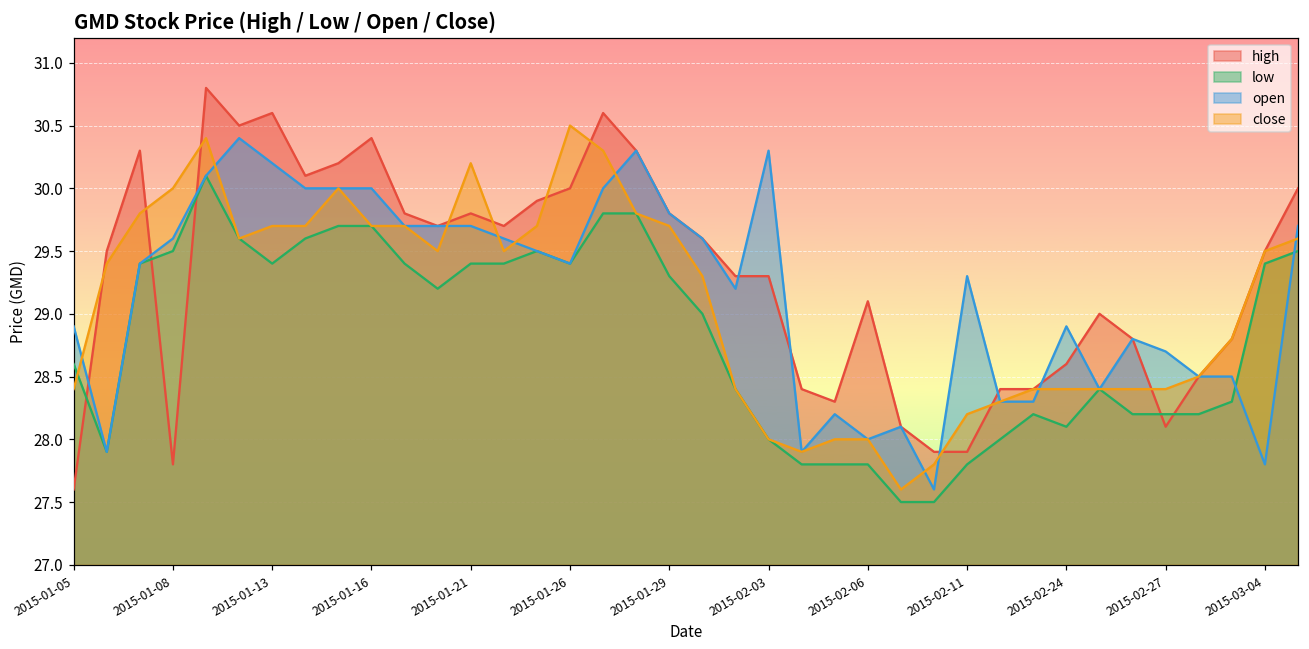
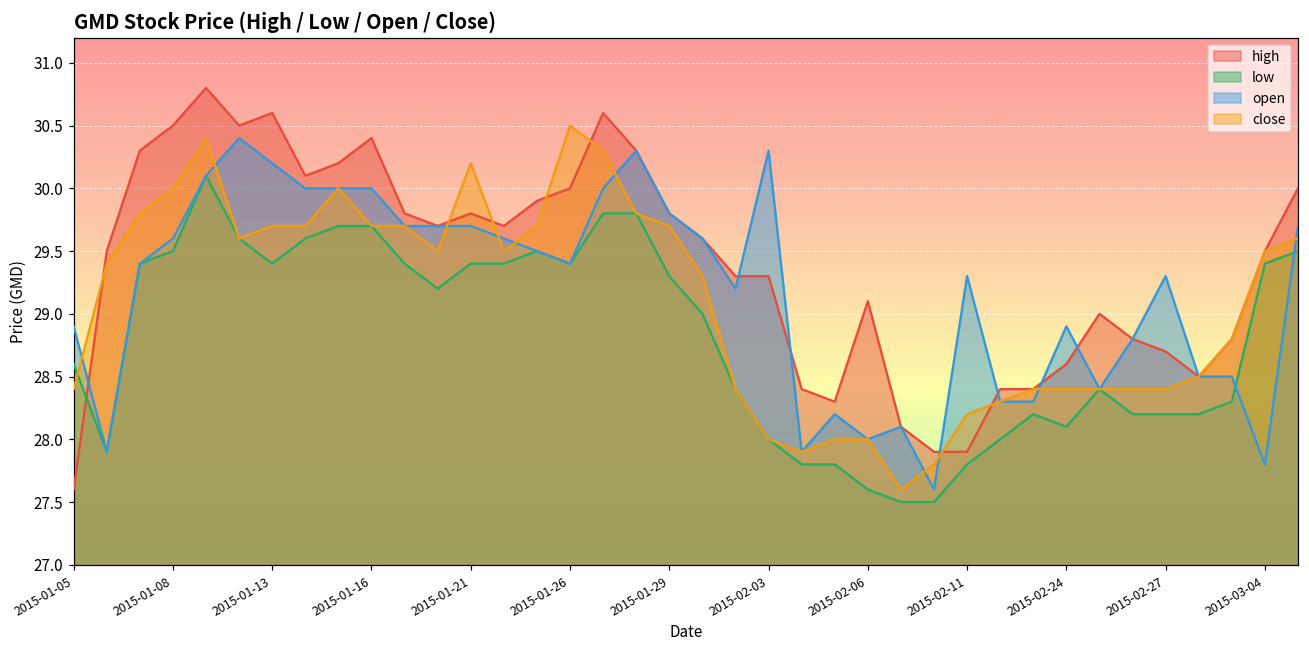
  {
    "high": {
      "2015-01-05": 27.6,
-     "2015-01-08": 27.8,
+     "2015-01-08": 30.5,
      "2015-01-13": 30.6,
      "2015-01-16": 30.4,
      "2015-01-21": 29.8,
      "2015-01-26": 30.0,
      "2015-02-03": 29.3,
      "2015-02-06": 29.1,
      "2015-02-11": 27.9,
      "2015-02-24": 28.6,
-     "2015-02-27": 28.1
+     "2015-02-27": 28.7
    },
    "low": {
      "2015-01-05": 28.6,
      "2015-01-08": 29.5,
      "2015-01-13": 29.4,
      "2015-01-21": 29.4,
      "2015-01-29": 29.3,
-     "2015-02-06": 27.8,
+     "2015-02-06": 27.6,
      "2015-02-11": 27.8,
      "2015-02-24": 28.1,
      "2015-02-27": 28.2,
      "2015-03-04": 29.4
    },
    "open": {
      "2015-01-05": 28.9,
      "2015-01-08": 29.6,
      "2015-01-13": 30.2,
      "2015-01-16": 30.0,
      "2015-01-21": 29.7,
      "2015-02-03": 30.3,
      "2015-02-11": 29.3,
      "2015-02-24": 28.9,
-     "2015-02-27": 28.7,
+     "2015-02-27": 29.3,
      "2015-03-04": 27.8
    },
    "close": {
      "2015-01-05": 28.4,
      "2015-01-08": 30.0,
      "2015-01-13": 29.7,
      "2015-01-21": 30.2,
      "2015-01-26": 30.5,
      "2015-01-29": 29.7,
      "2015-02-11": 28.2,
      "2015-02-24": 28.4,
      "2015-02-27": 28.4
    }
  }
